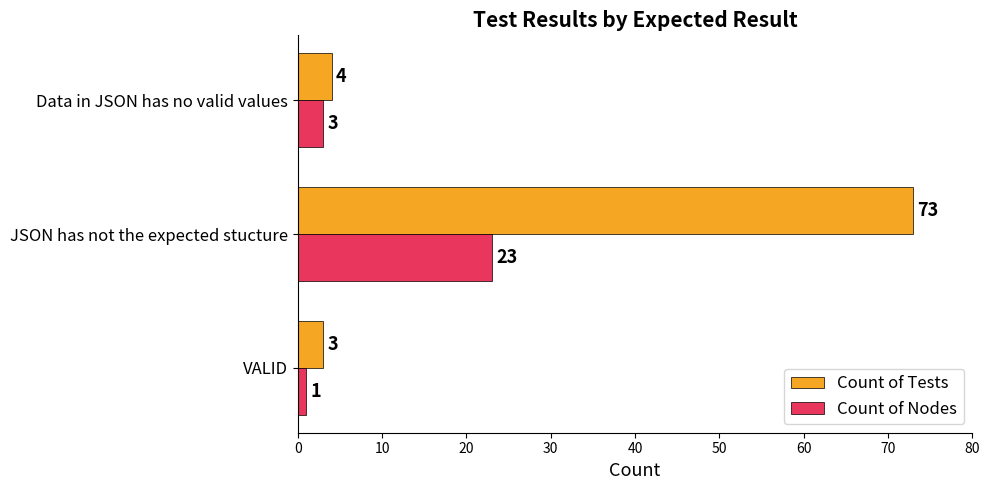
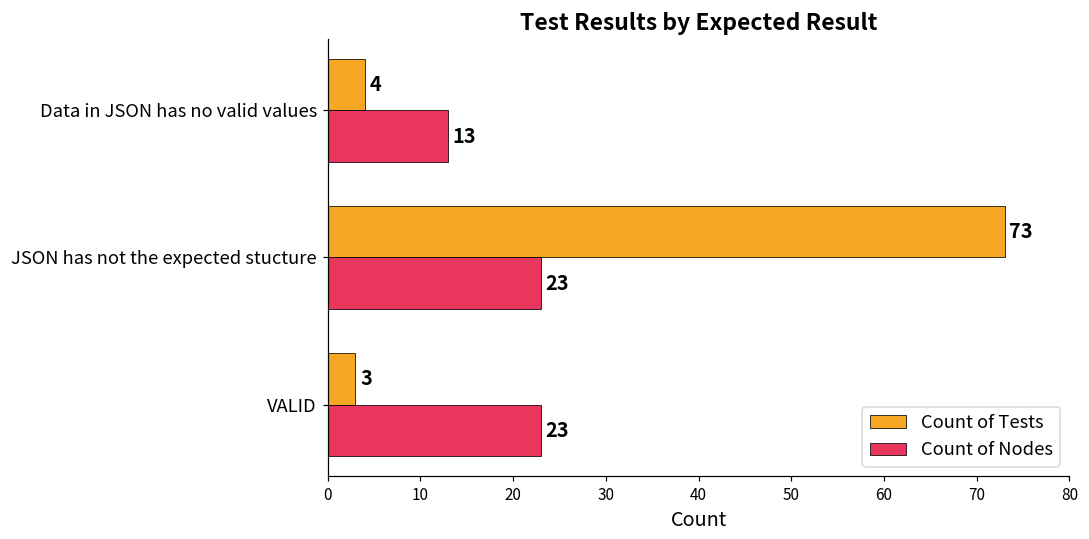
  {
    "Count of Tests": {
      "Data in JSON has no valid values": 4,
      "JSON has not the expected stucture": 73,
      "VALID": 3
    },
    "Count of Nodes": {
-     "Data in JSON has no valid values": 3,
+     "Data in JSON has no valid values": 13,
      "JSON has not the expected stucture": 23,
-     "VALID": 1
+     "VALID": 23
    }
  }
